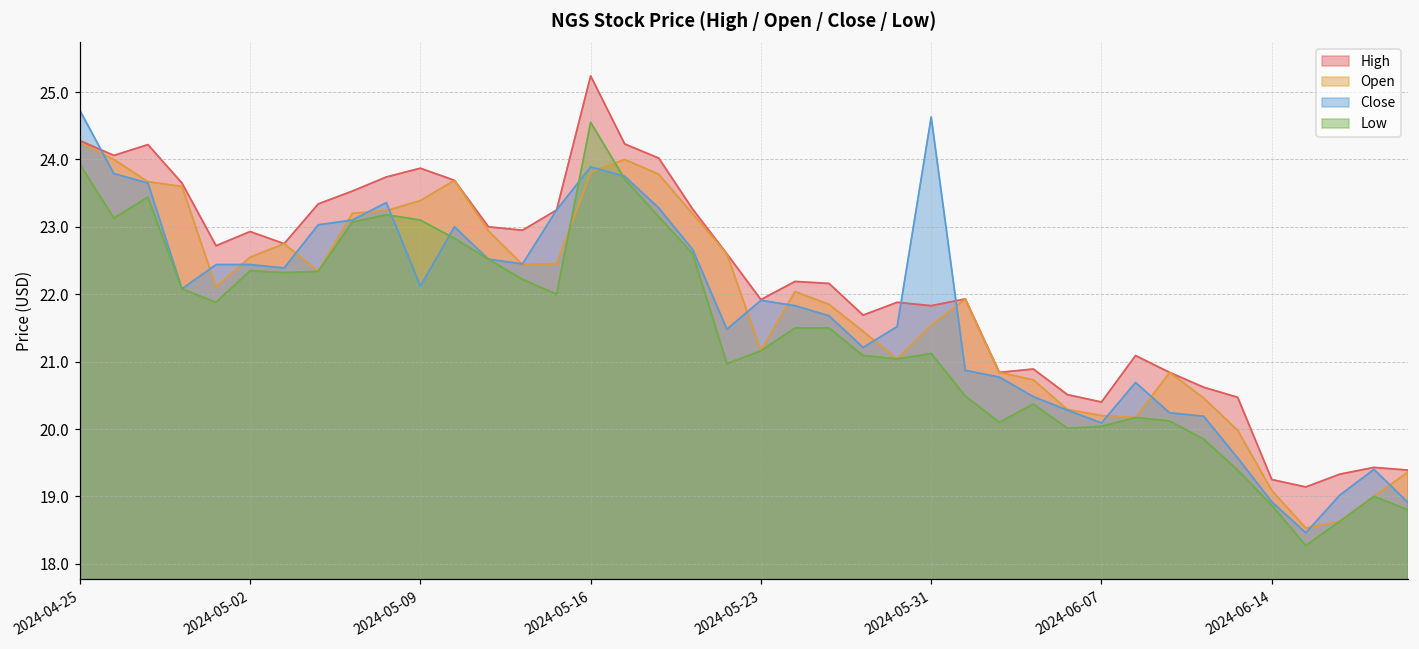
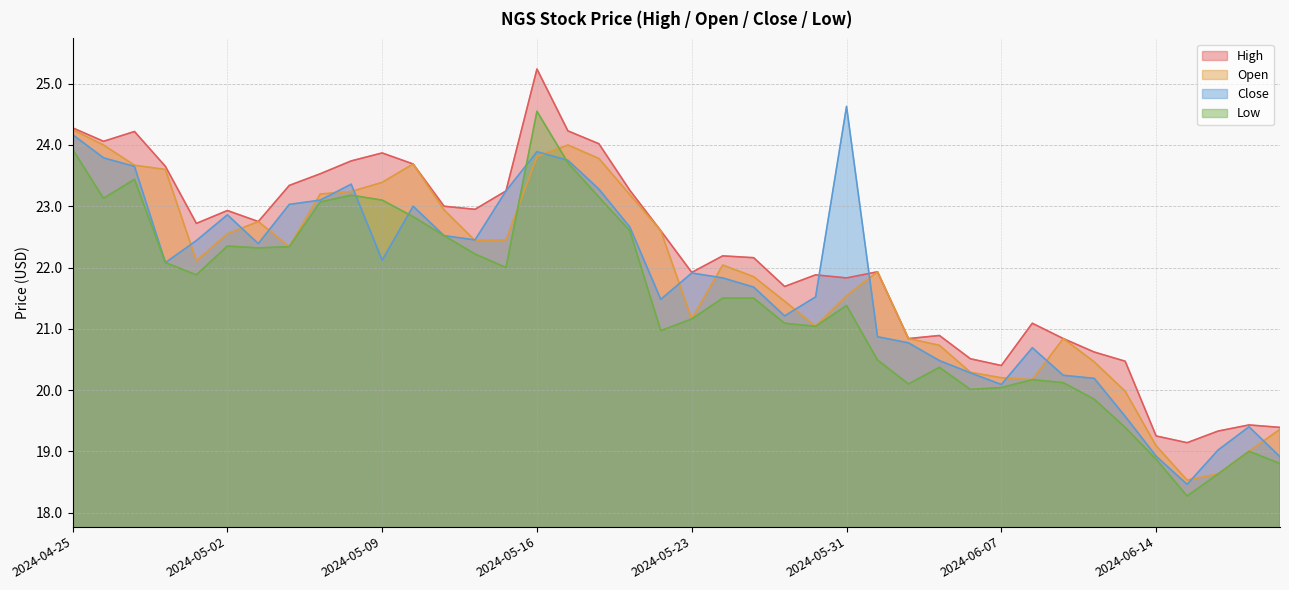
  {
    "Close": {
-     "2024-04-25": 24.7,
-     "2024-05-02": 22.4,
+     "2024-04-25": 24.2,
+     "2024-05-02": 22.9,
      "2024-05-09": 22.1,
      "2024-05-16": 23.9,
      "2024-05-31": 24.6,
      "2024-06-07": 20.1,
      "2024-06-14": 18.9
    },
    "Low": {
      "2024-04-25": 23.9,
      "2024-05-02": 22.4,
      "2024-05-09": 23.1,
      "2024-05-16": 24.6,
-     "2024-05-31": 21.1,
+     "2024-05-31": 21.4,
      "2024-06-07": 20.0,
      "2024-06-14": 18.9
    }
  }
